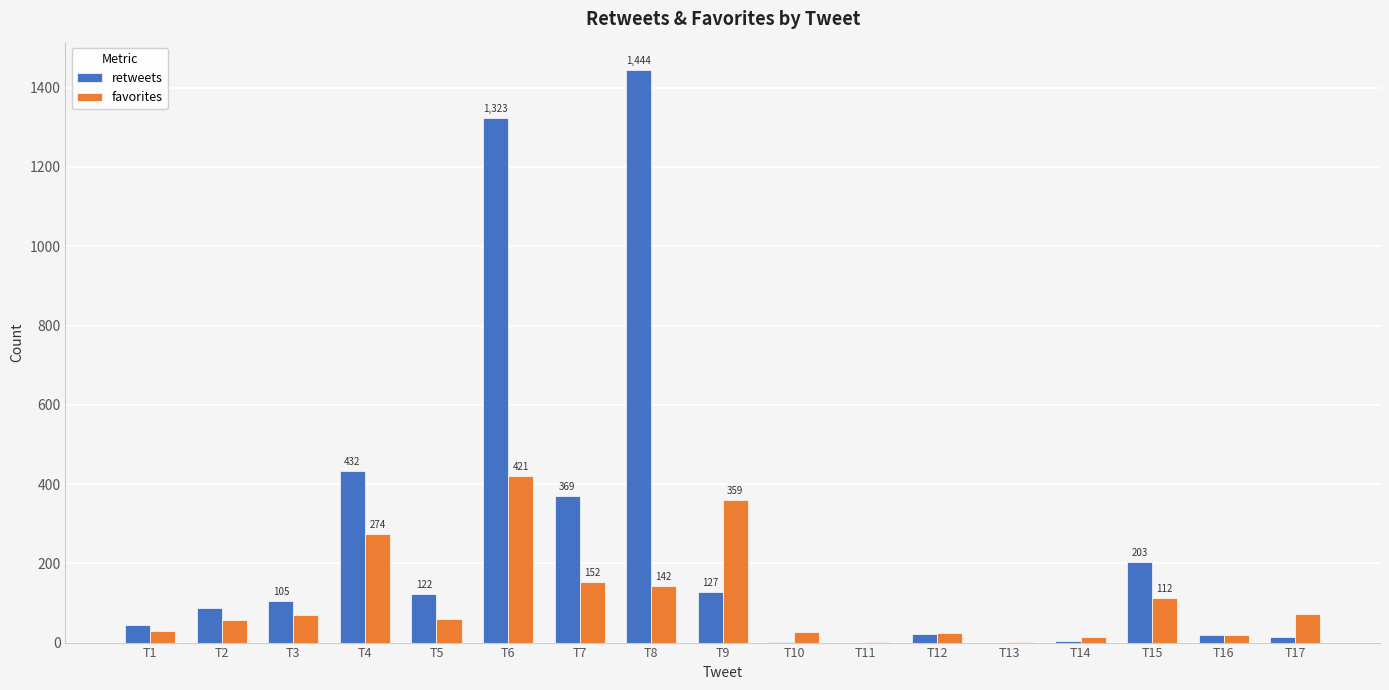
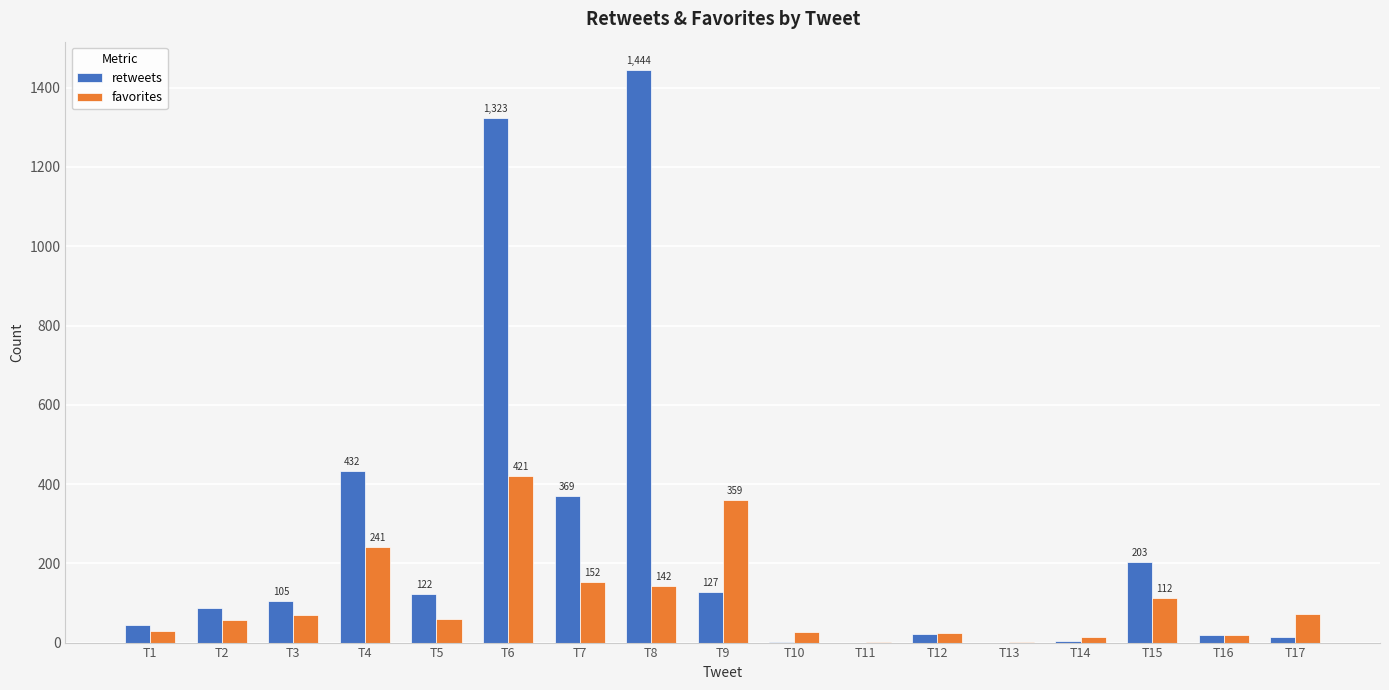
  {
    "retweets": {
      "T3": "105",
      "T4": "432",
      "T5": "122",
      "T6": "1,323",
      "T7": "369",
      "T8": "1,444",
      "T9": "127",
      "T15": "203"
    },
    "favorites": {
-     "T4": "274",
+     "T4": "241",
      "T6": "421",
      "T7": "152",
      "T8": "142",
      "T9": "359",
      "T15": "112"
    }
  }
